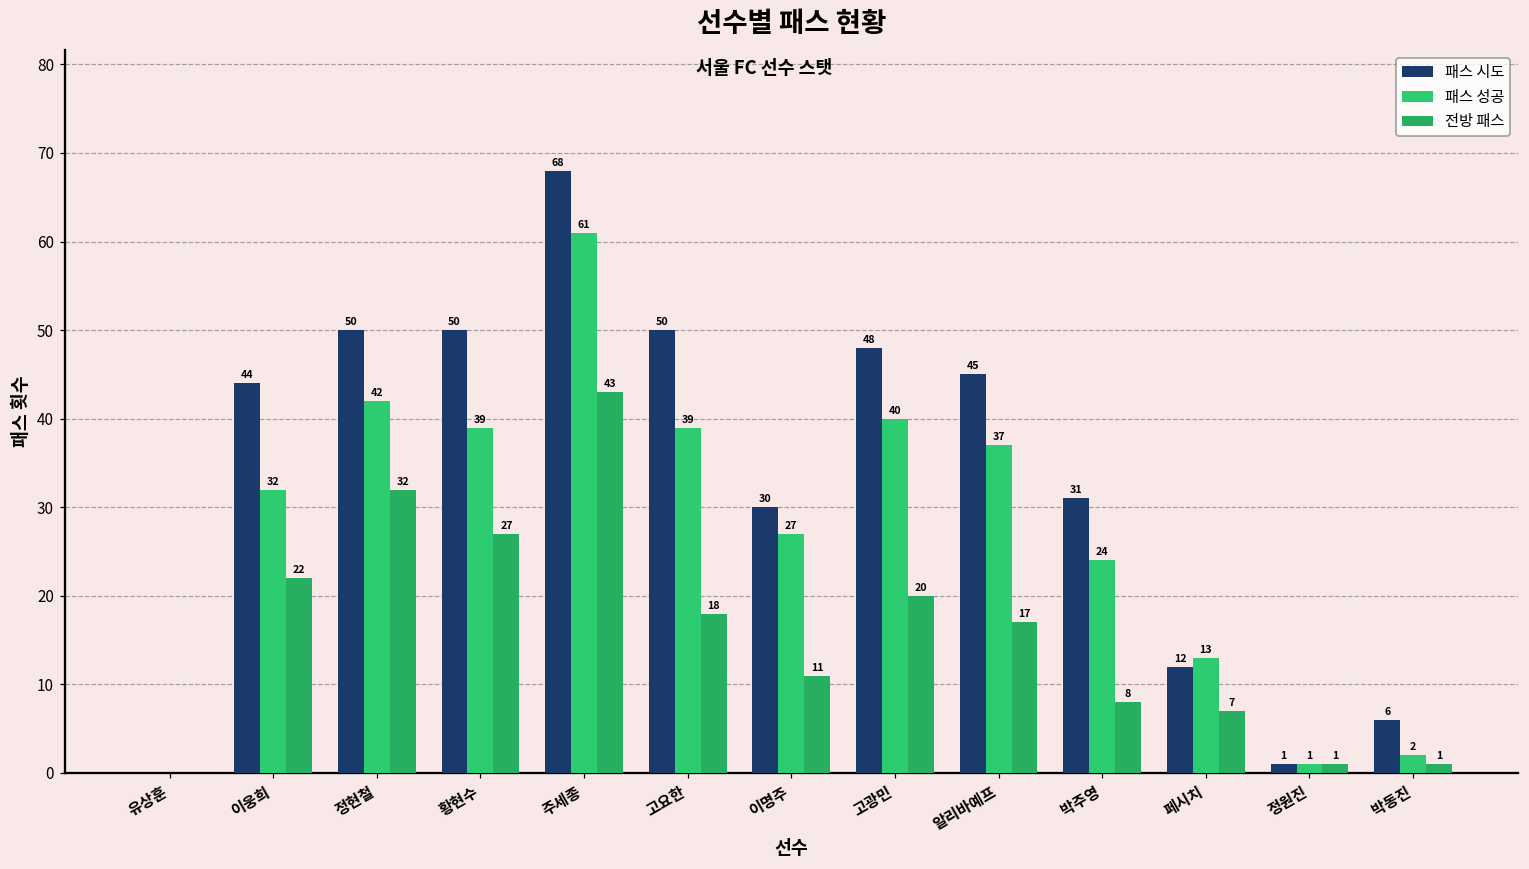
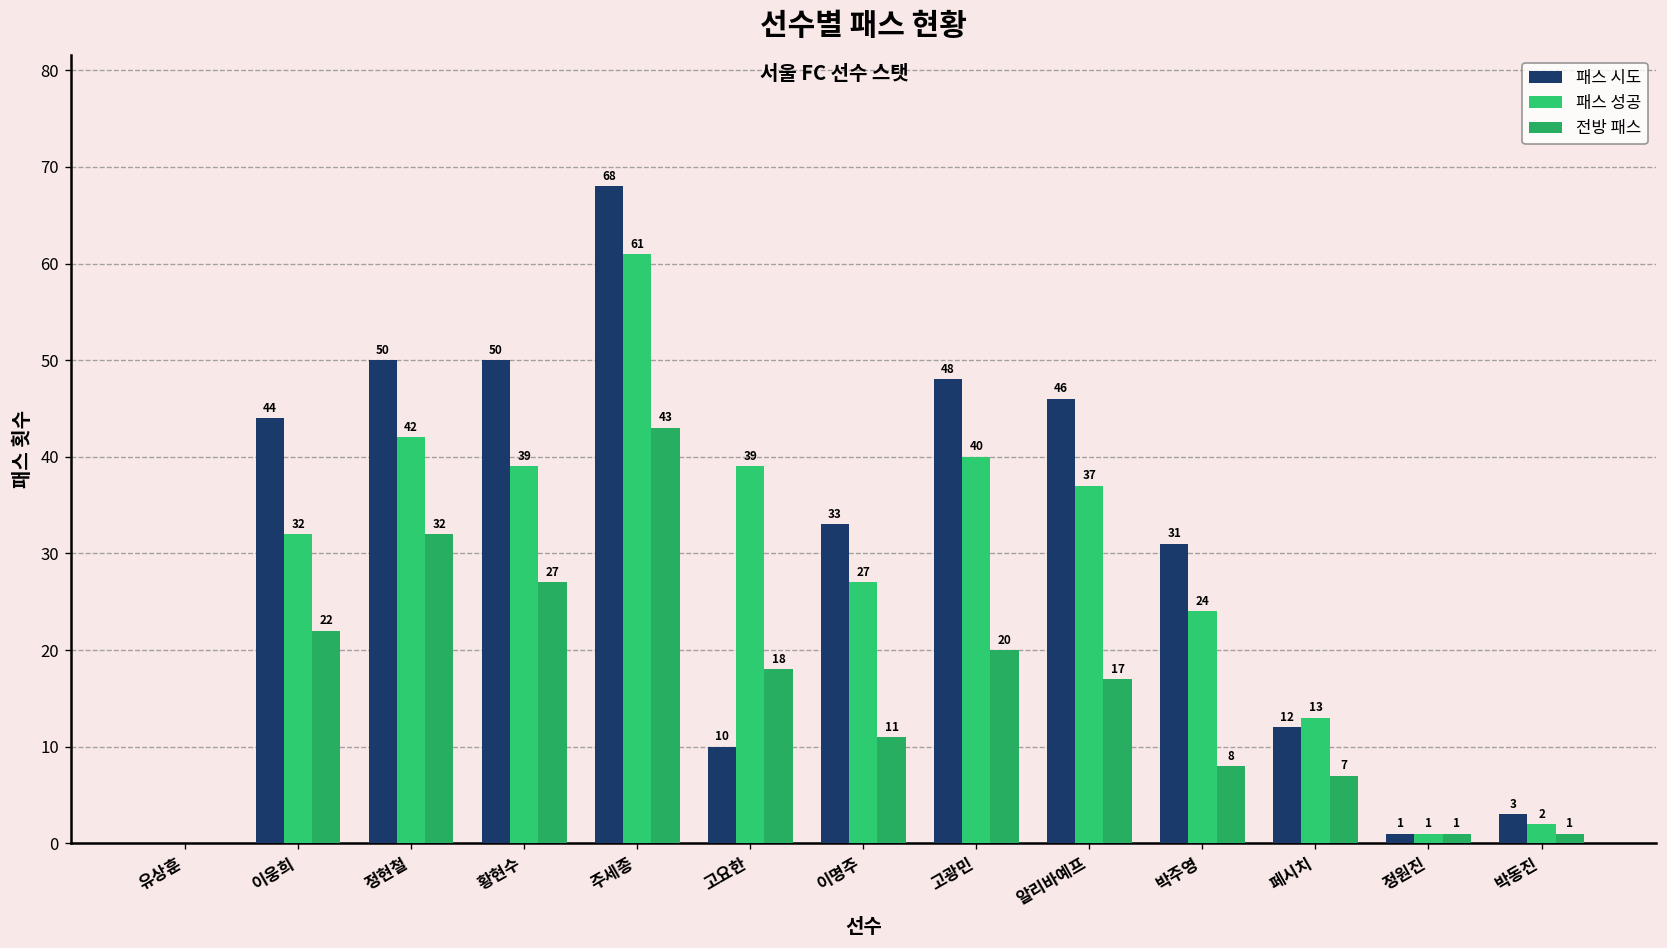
  {
    "패스 시도": {
      "이웅희": 44,
      "정현철": 50,
      "황현수": 50,
      "주세종": 68,
-     "고요한": 50,
-     "이명주": 30,
+     "고요한": 10,
+     "이명주": 33,
      "고광민": 48,
-     "알리바예프": 45,
+     "알리바예프": 46,
      "박주영": 31,
      "페시치": 12,
      "정원진": 1,
-     "박동진": 6
+     "박동진": 3
    }
  }
